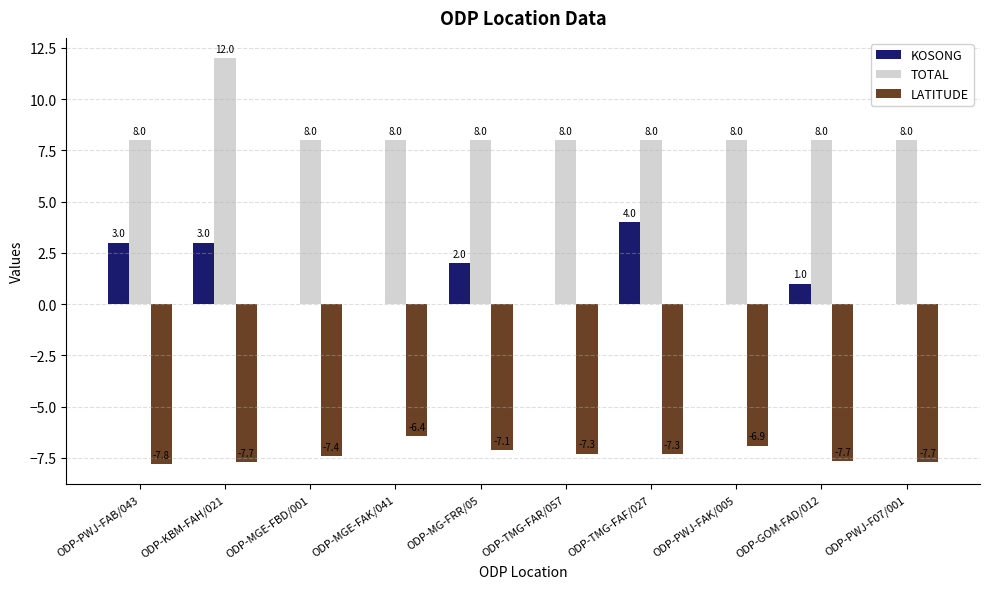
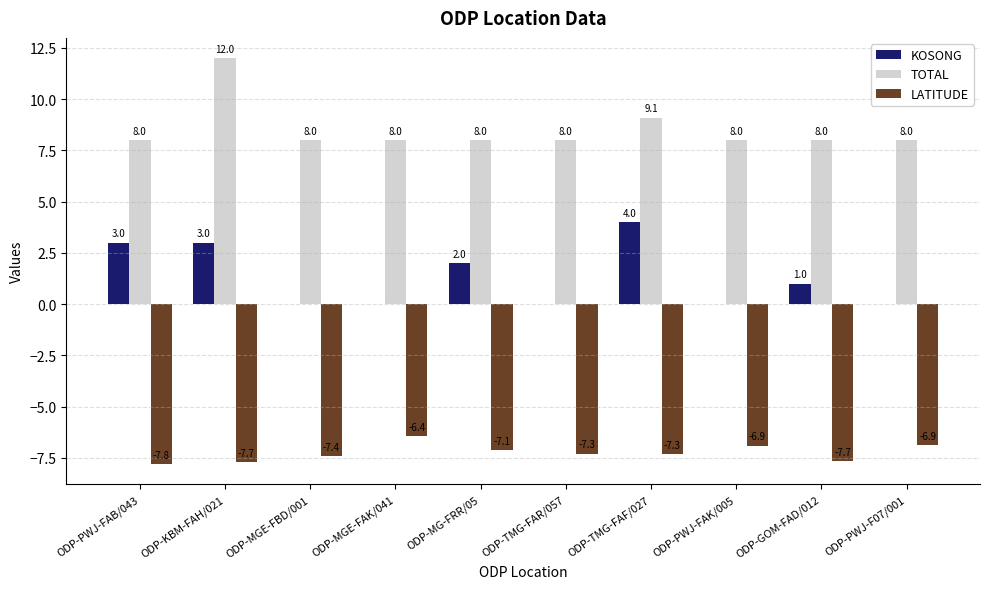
  {
    "KOSONG": {
      "ODP-PWJ-FAB/043": 3.0,
      "ODP-KBM-FAH/021": 3.0,
      "ODP-MG-FRR/05": 2.0,
      "ODP-TMG-FAF/027": 4.0,
      "ODP-GOM-FAD/012": 1.0
    },
    "TOTAL": {
      "ODP-PWJ-FAB/043": 8.0,
      "ODP-KBM-FAH/021": 12.0,
      "ODP-MGE-FBD/001": 8.0,
      "ODP-MGE-FAK/041": 8.0,
      "ODP-MG-FRR/05": 8.0,
      "ODP-TMG-FAR/057": 8.0,
-     "ODP-TMG-FAF/027": 8.0,
+     "ODP-TMG-FAF/027": 9.1,
      "ODP-PWJ-FAK/005": 8.0,
      "ODP-GOM-FAD/012": 8.0,
      "ODP-PWJ-F07/001": 8.0
    },
    "LATITUDE": {
      "ODP-PWJ-FAB/043": -7.8,
      "ODP-KBM-FAH/021": -7.7,
      "ODP-MGE-FBD/001": -7.4,
      "ODP-MGE-FAK/041": -6.4,
      "ODP-MG-FRR/05": -7.1,
      "ODP-TMG-FAR/057": -7.3,
      "ODP-TMG-FAF/027": -7.3,
      "ODP-PWJ-FAK/005": -6.9,
      "ODP-GOM-FAD/012": -7.7,
-     "ODP-PWJ-F07/001": -7.7
+     "ODP-PWJ-F07/001": -6.9
    }
  }
